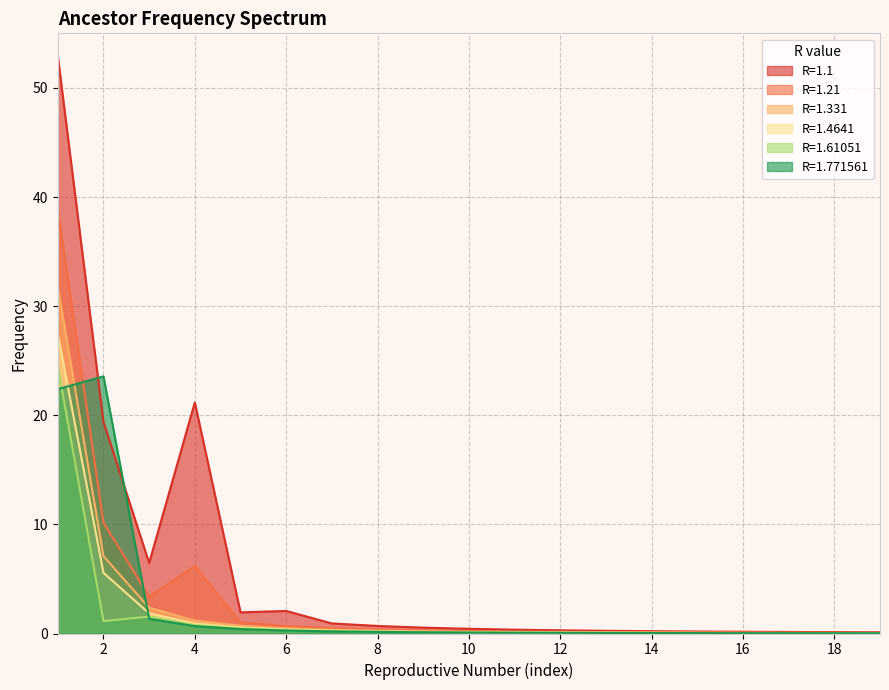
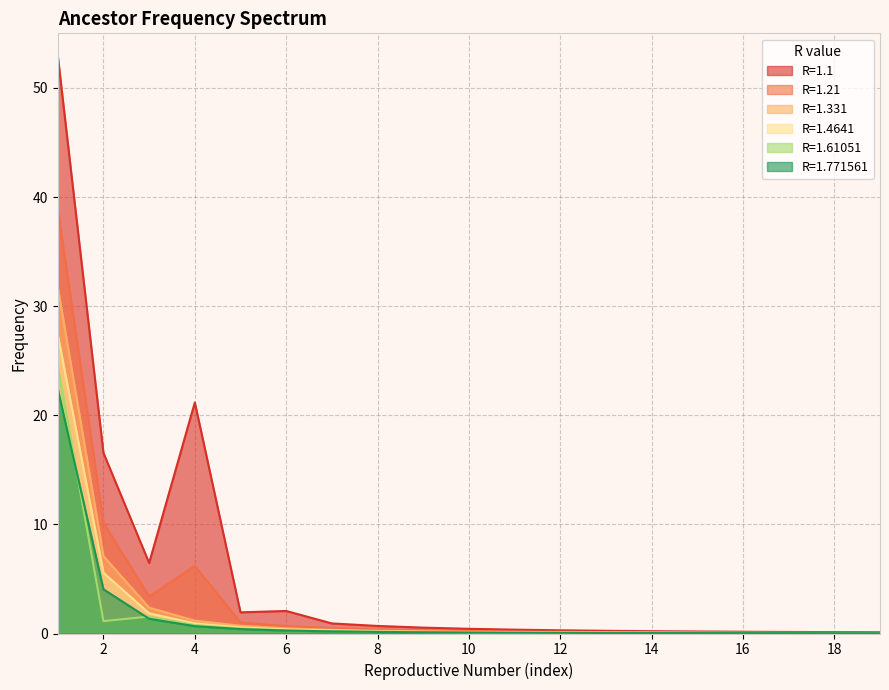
  {
    "R=1.1": {
-     "2": 19.4,
+     "2": 16.6,
      "4": 21.2,
      "6": 2.1,
      "8": 0.7
    },
    "R=1.21": {
      "2": 10.2,
      "4": 6.2
    },
    "R=1.61051": {
      "2": 1.1
    },
    "R=1.771561": {
-     "2": 23.6
+     "2": 4.0
    }
  }
